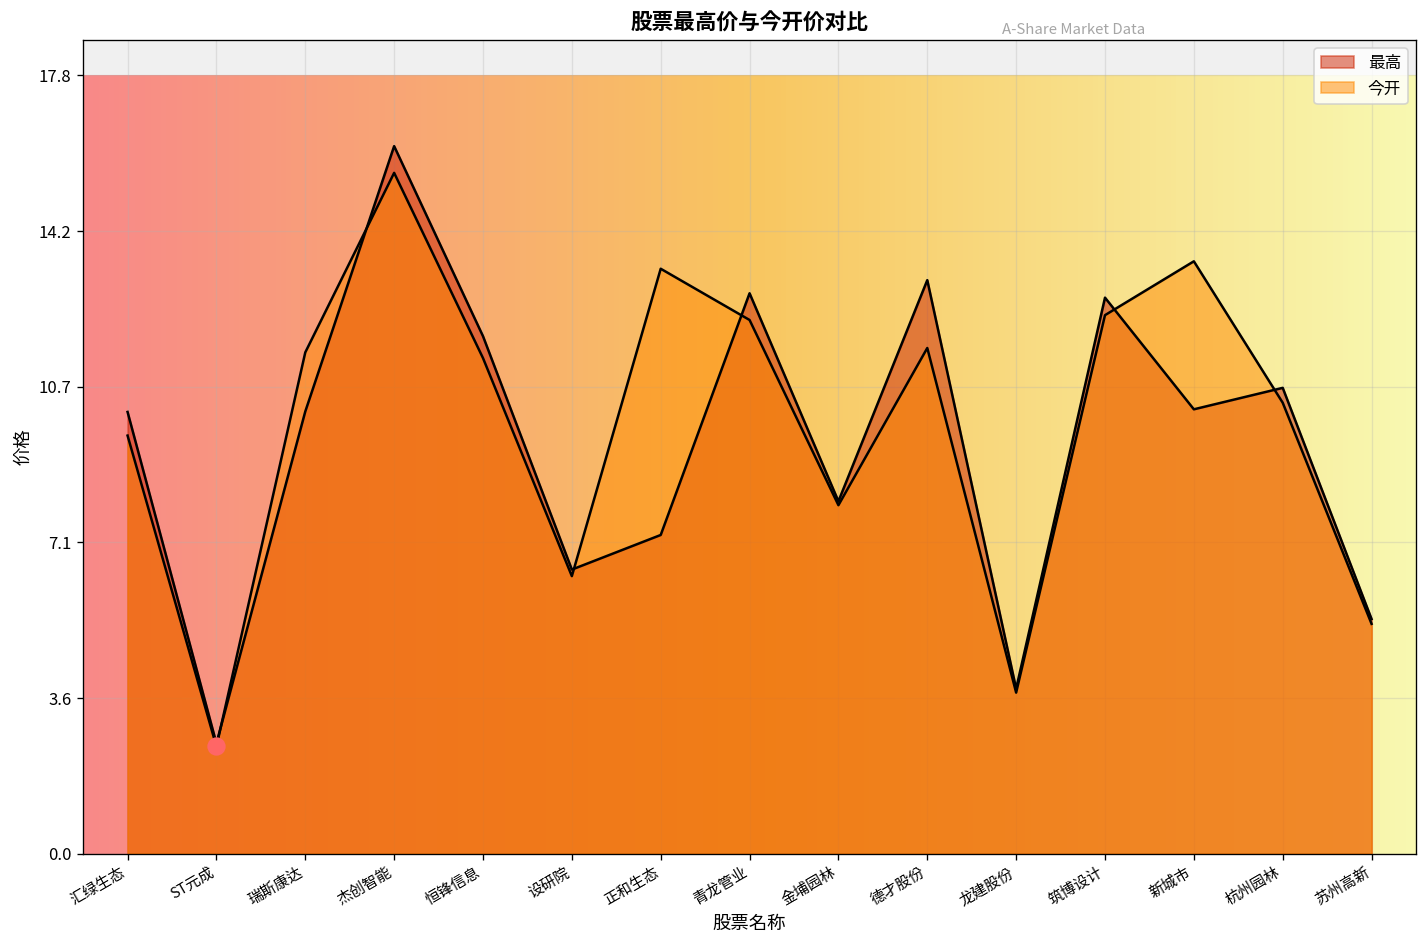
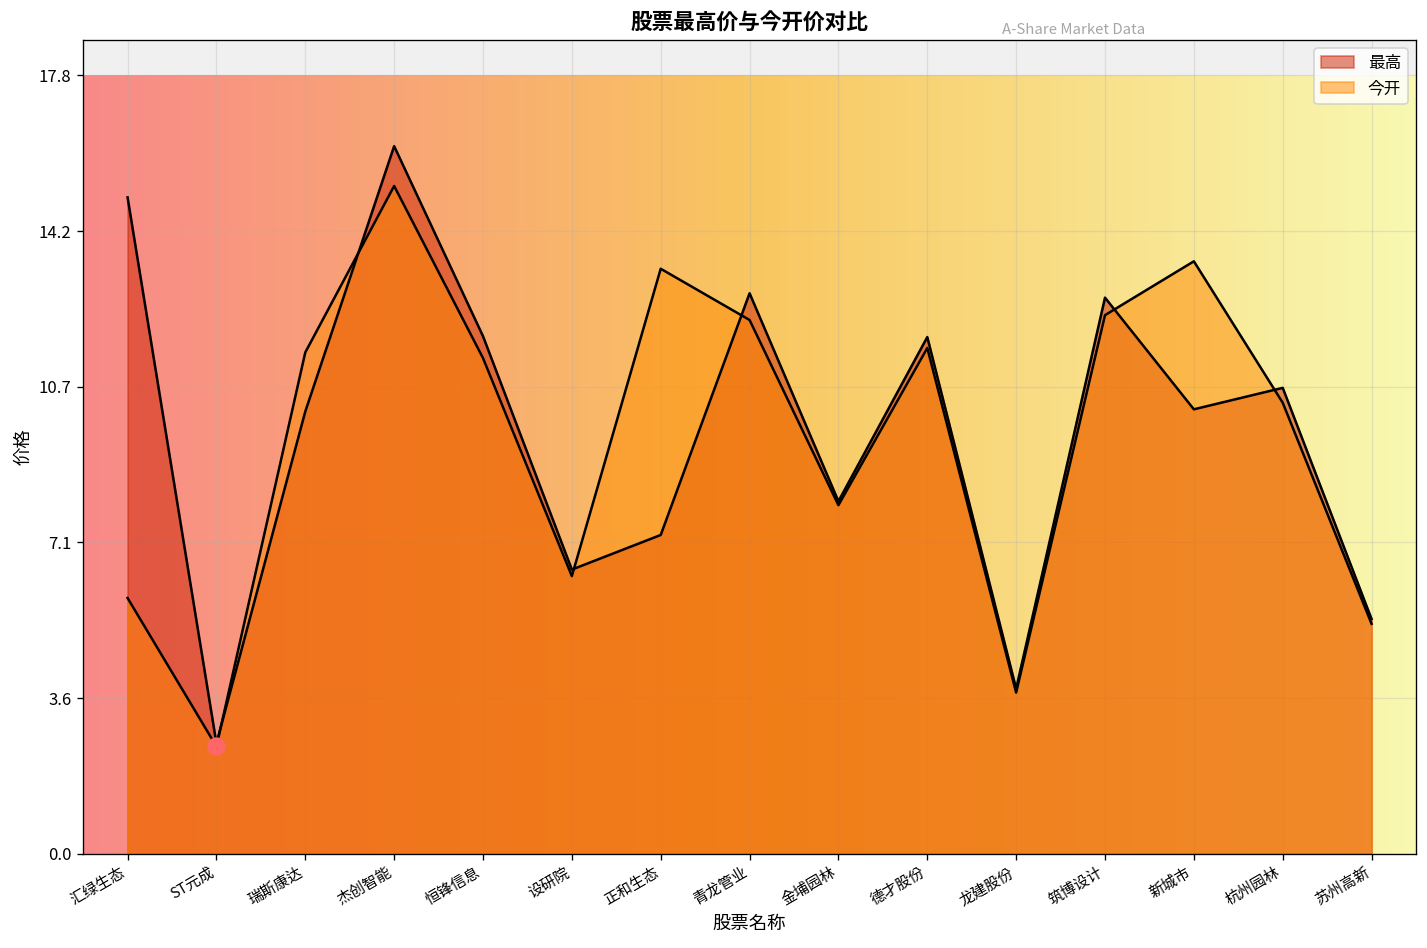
  {
    "最高": {
-     "汇绿生态": 10.1,
+     "汇绿生态": 15.0,
      "ST元成": 2.5,
      "瑞斯康达": 10.1,
      "杰创智能": 16.2,
      "恒锋信息": 11.8,
      "设研院": 6.5,
      "正和生态": 7.3,
      "青龙管业": 12.8,
      "金埔园林": 8.1,
-     "德才股份": 13.1,
+     "德才股份": 11.8,
      "龙建股份": 3.8,
      "筑博设计": 12.7,
      "新城市": 10.2,
      "杭州园林": 10.6,
      "苏州高新": 5.4
    },
    "今开": {
-     "汇绿生态": 9.6,
+     "汇绿生态": 5.8,
      "瑞斯康达": 11.5,
-     "杰创智能": 15.6,
+     "杰创智能": 15.3,
      "恒锋信息": 11.3,
      "设研院": 6.3,
      "正和生态": 13.4,
      "青龙管业": 12.2,
      "金埔园林": 8.0,
      "德才股份": 11.6,
      "龙建股份": 3.7,
      "筑博设计": 12.3,
      "新城市": 13.5,
      "杭州园林": 10.3,
      "苏州高新": 5.3
    }
  }
